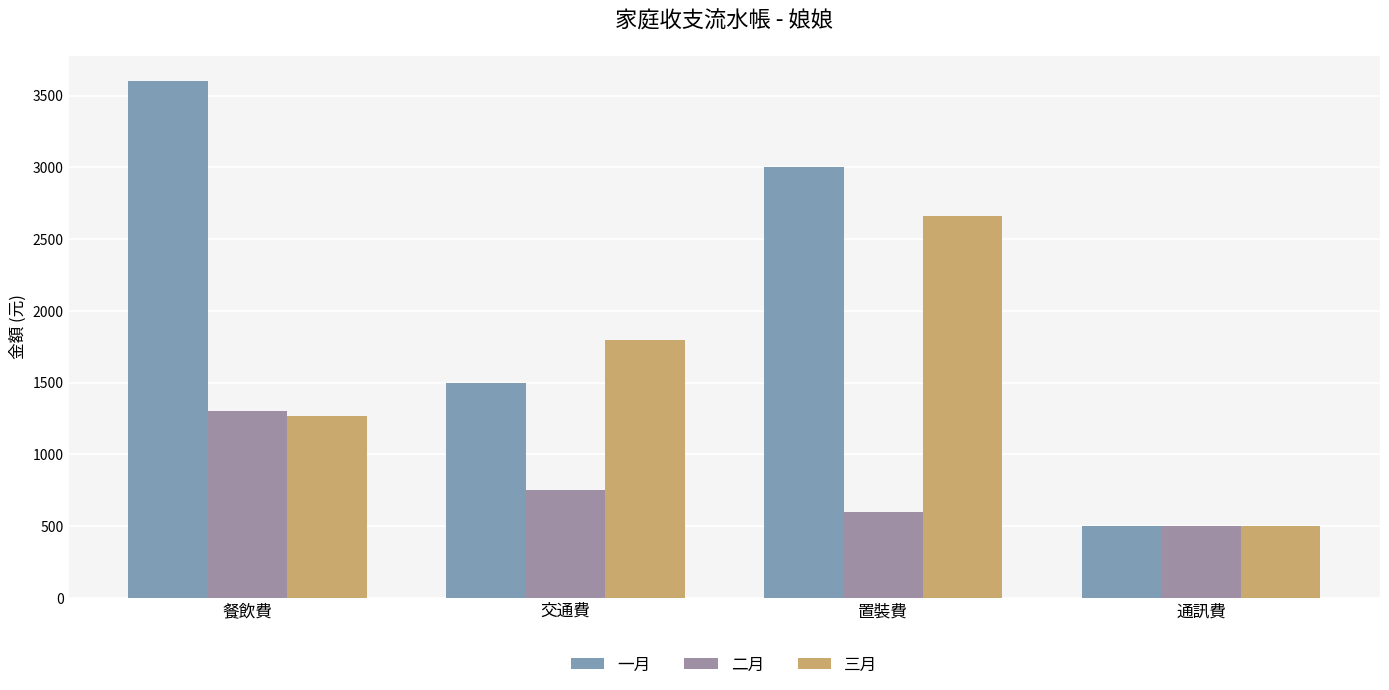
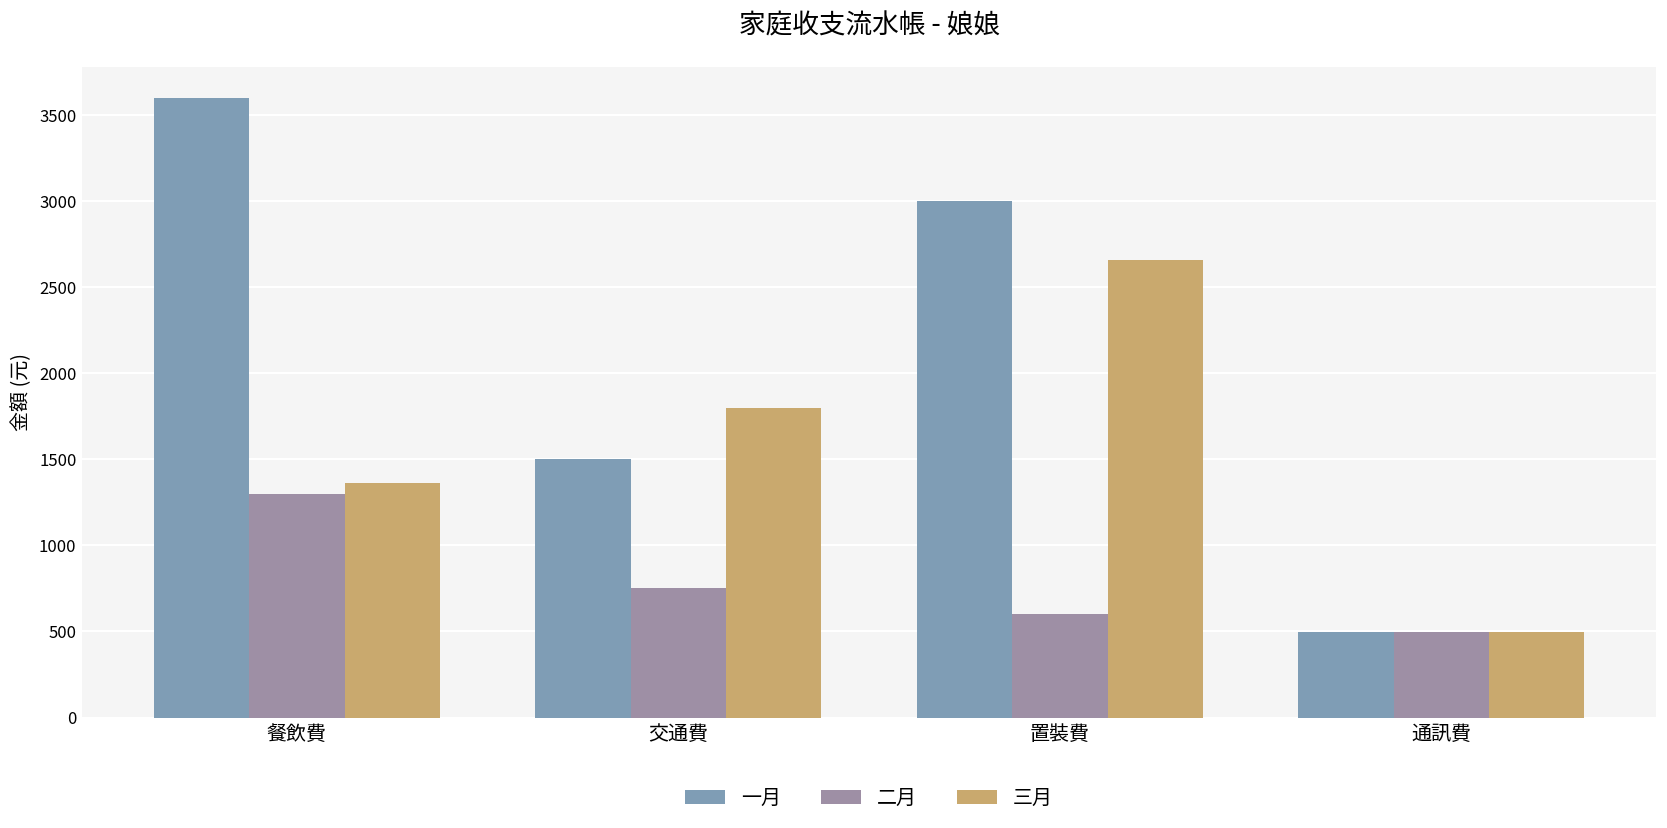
  {
    "三月": {
-     "餐飲費": 1270,
+     "餐飲費": 1360,
      "交通費": 1800,
      "置裝費": 2660,
      "通訊費": 500
    }
  }
